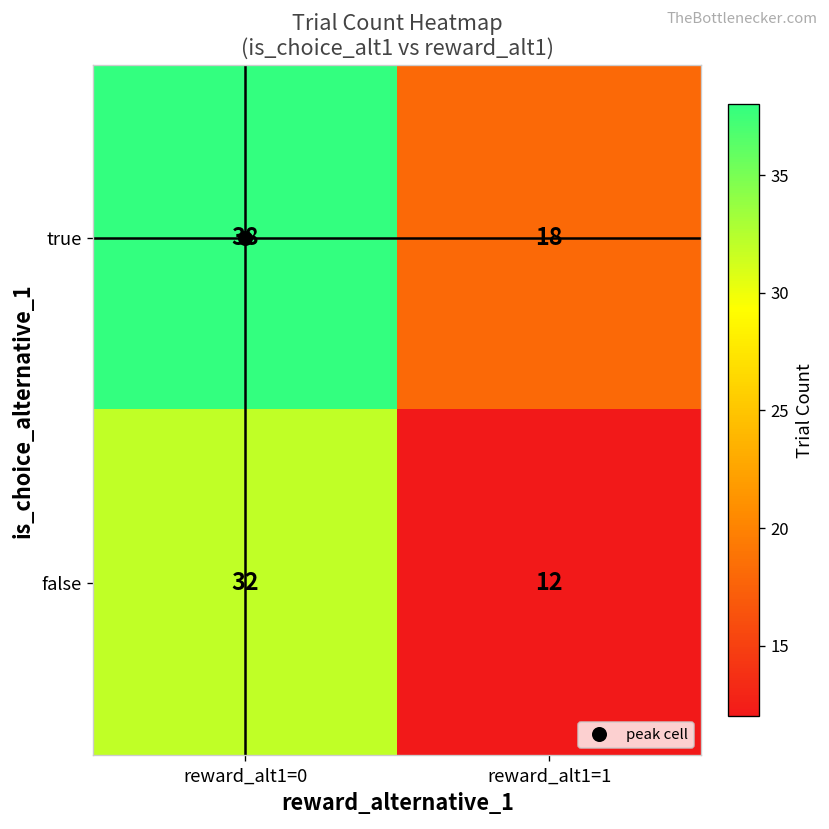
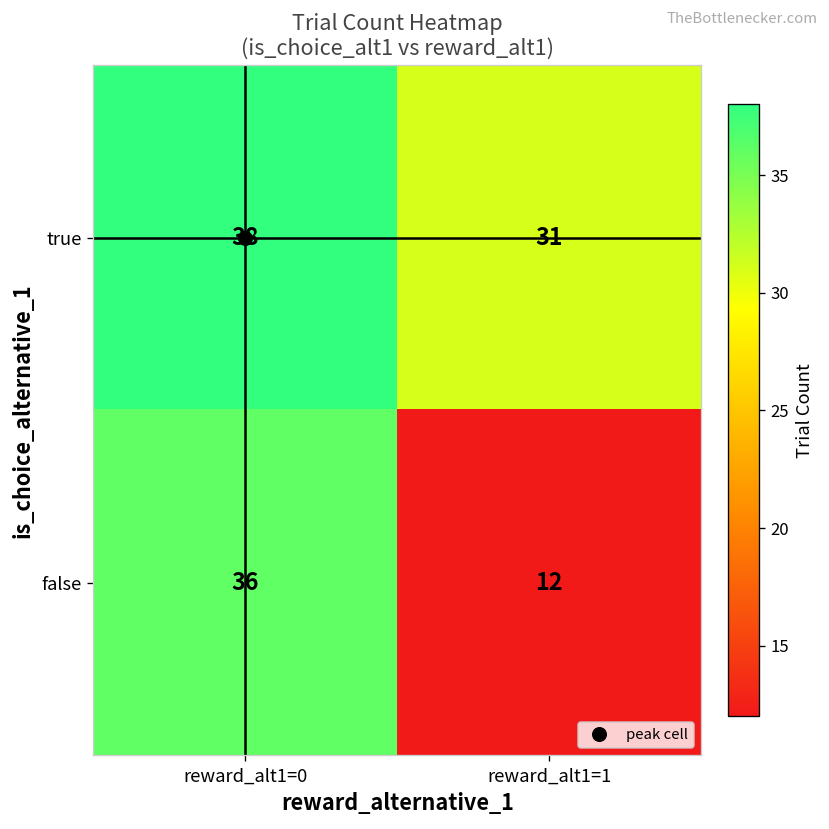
  {
    "true": {
-     "reward_alt1=1": 18
+     "reward_alt1=1": 31
    },
    "false": {
-     "reward_alt1=0": 32,
+     "reward_alt1=0": 36,
      "reward_alt1=1": 12
    }
  }
